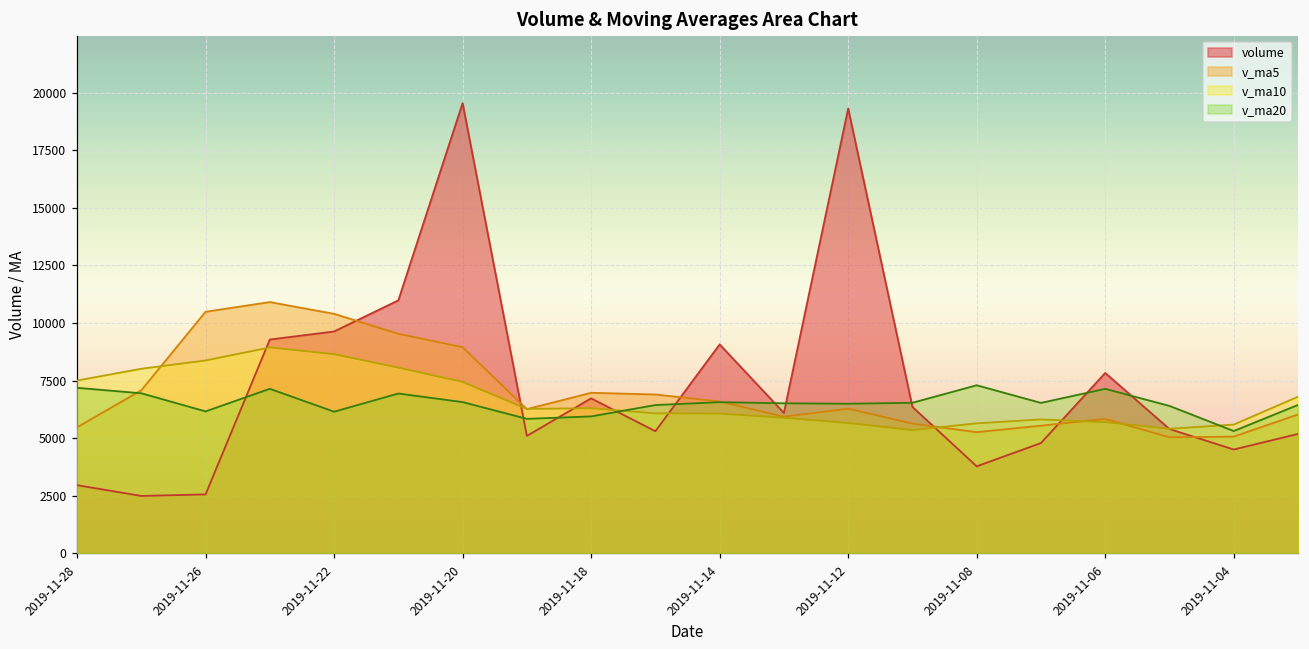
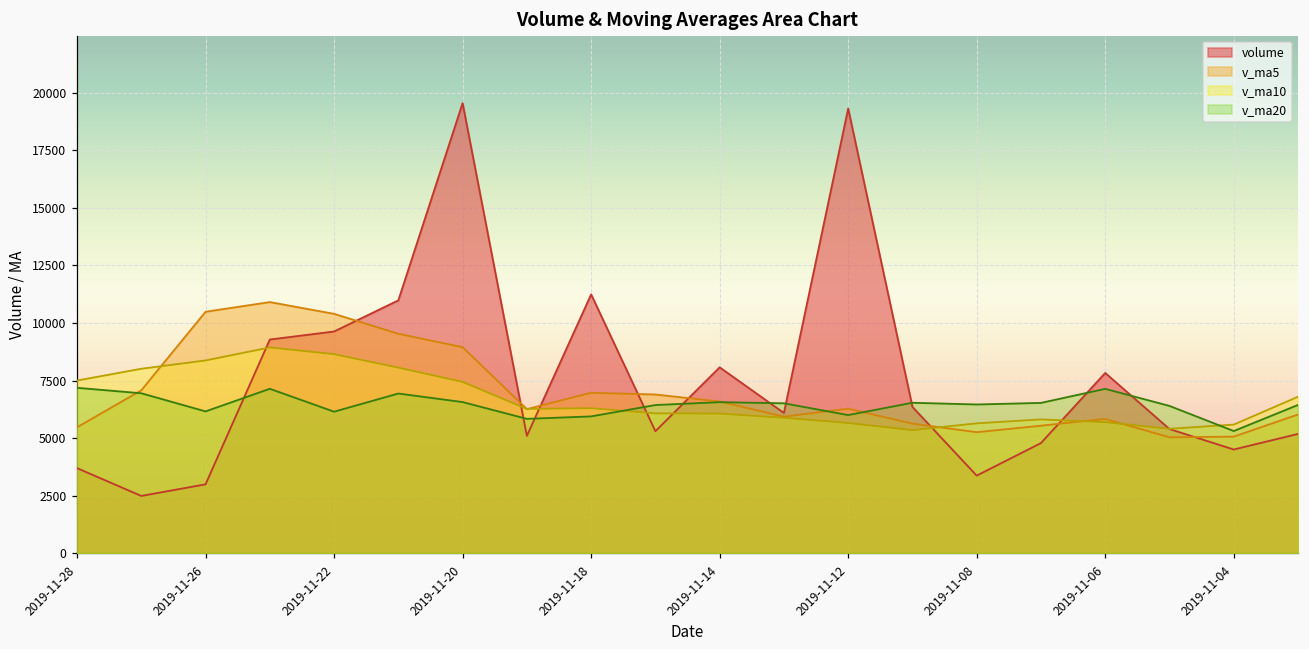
  {
    "volume": {
-     "2019-11-28": 3000,
-     "2019-11-26": 2600,
+     "2019-11-28": 3700,
+     "2019-11-26": 3000,
      "2019-11-22": 9600,
      "2019-11-20": 19500,
-     "2019-11-18": 6700,
-     "2019-11-14": 9100,
+     "2019-11-18": 11200,
+     "2019-11-14": 8100,
      "2019-11-12": 19300,
-     "2019-11-08": 3800,
+     "2019-11-08": 3400,
      "2019-11-06": 7800,
      "2019-11-04": 4500
    },
    "v_ma20": {
      "2019-11-28": 7200,
      "2019-11-26": 6200,
      "2019-11-22": 6200,
      "2019-11-20": 6600,
      "2019-11-18": 5900,
-     "2019-11-12": 6500,
-     "2019-11-08": 7300,
+     "2019-11-12": 6000,
+     "2019-11-08": 6500,
      "2019-11-06": 7100,
      "2019-11-04": 5300
    }
  }
